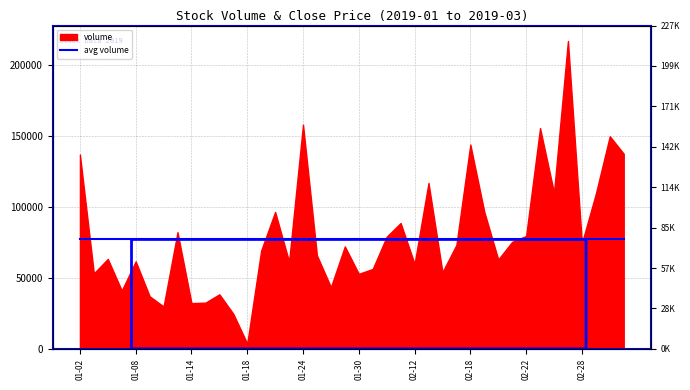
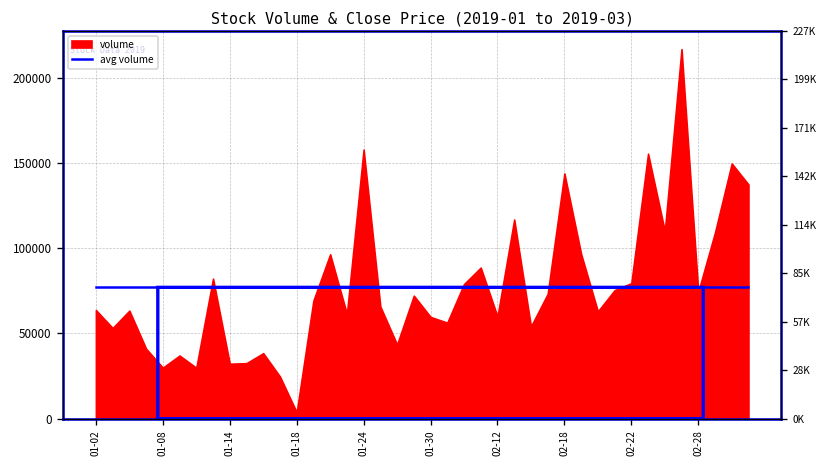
  {
    "volume": {
-     "01-02": 137000,
-     "01-08": 62000,
+     "01-02": 64000,
+     "01-08": 30000,
      "01-14": 32000,
      "01-18": 4000,
      "01-24": 158000,
-     "01-30": 53000,
+     "01-30": 60000,
      "02-12": 60000,
      "02-18": 144000,
      "02-22": 79000,
      "02-28": 74000
    },
    "avg volume": {
      "01-02": 77000,
      "01-08": 77000,
      "01-14": 77000,
      "01-18": 77000,
      "01-24": 77000,
      "01-30": 77000,
      "02-12": 77000,
      "02-18": 77000,
      "02-22": 77000,
      "02-28": 77000
    }
  }
